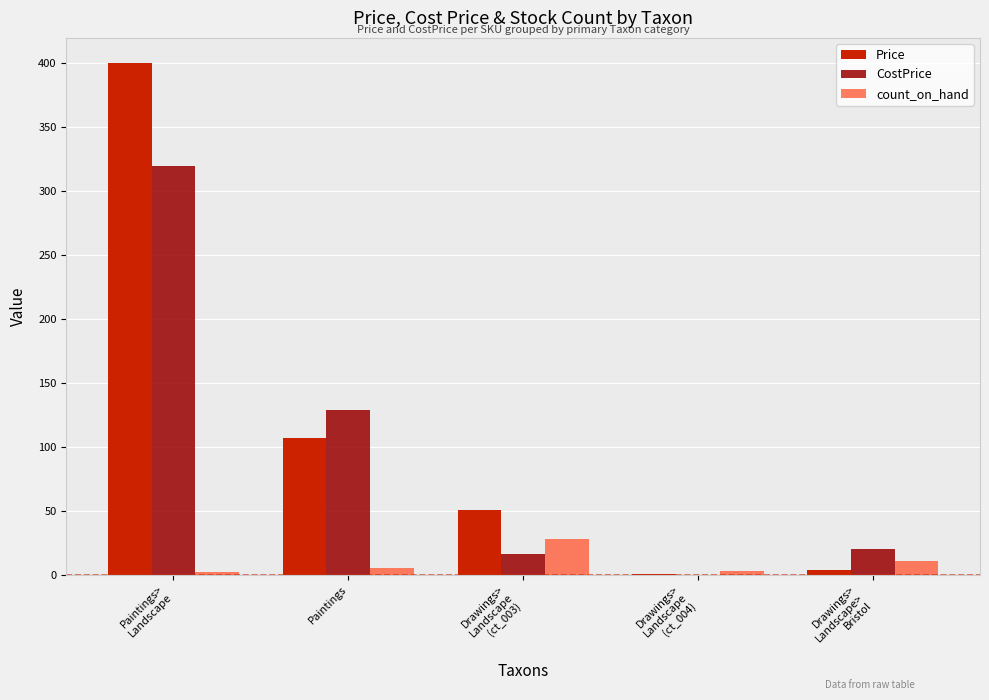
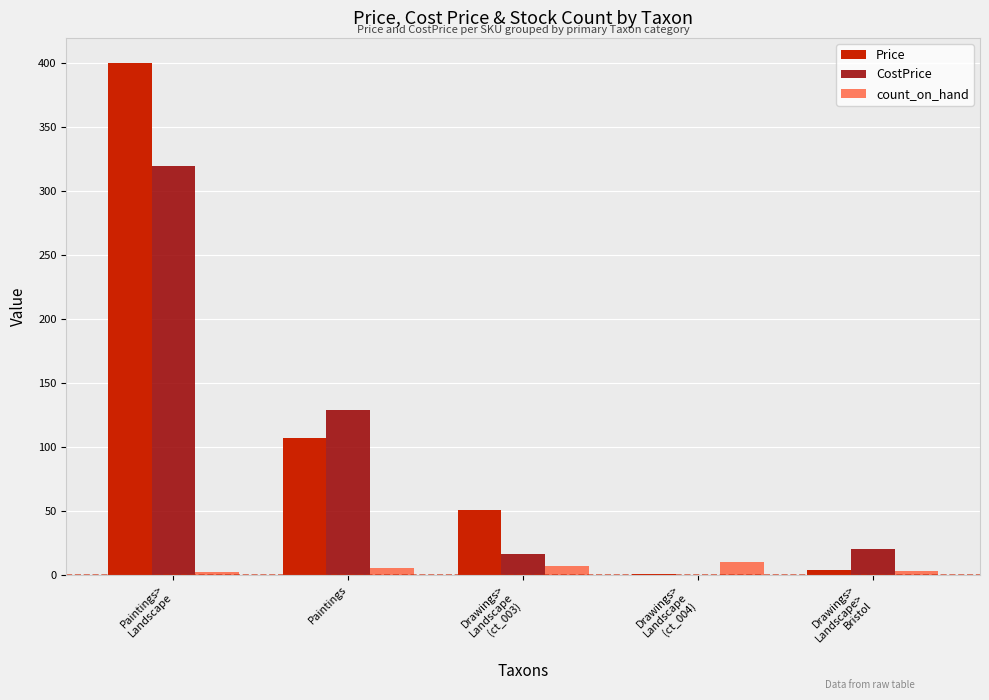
  {
    "Price": {
      "Paintings> Landscape": 400,
      "Paintings": 107,
      "Drawings> Landscape (ct_003)": 50,
      "Drawings> Landscape> Bristol": 3
    },
    "CostPrice": {
      "Paintings> Landscape": 320,
      "Paintings": 129,
      "Drawings> Landscape (ct_003)": 16,
      "Drawings> Landscape> Bristol": 20
    },
    "count_on_hand": {
      "Paintings> Landscape": 2,
      "Paintings": 5,
-     "Drawings> Landscape (ct_003)": 28,
-     "Drawings> Landscape (ct_004)": 3,
-     "Drawings> Landscape> Bristol": 11
+     "Drawings> Landscape (ct_003)": 7,
+     "Drawings> Landscape (ct_004)": 10,
+     "Drawings> Landscape> Bristol": 3
    }
  }
